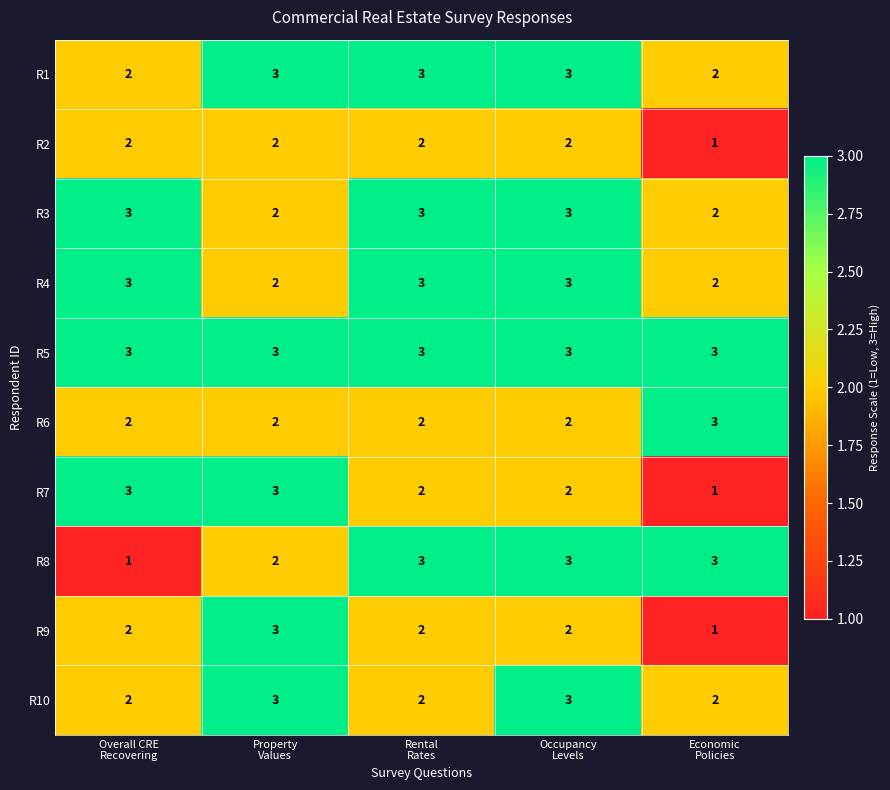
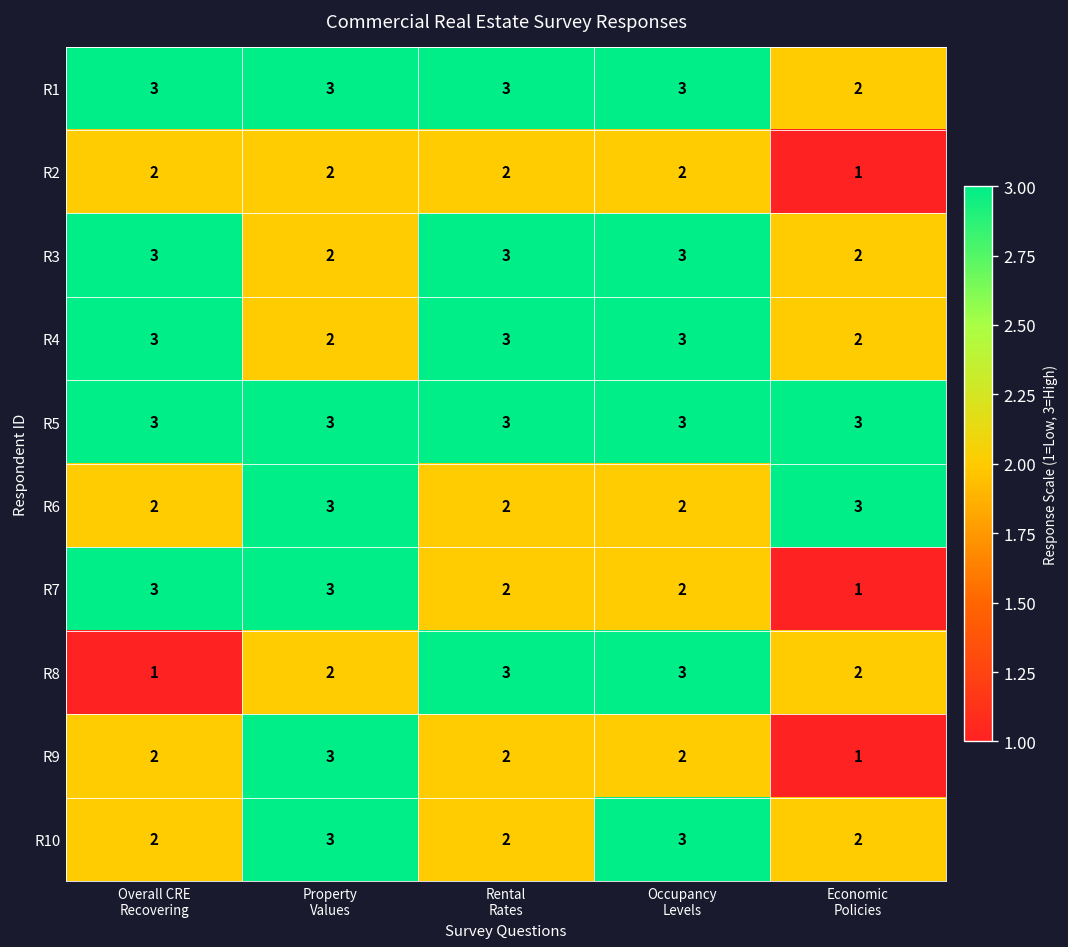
  {
    "R1": {
-     "Overall CRE Recovering": 2,
+     "Overall CRE Recovering": 3,
      "Property Values": 3,
      "Rental Rates": 3,
      "Occupancy Levels": 3,
      "Economic Policies": 2
    },
    "R2": {
      "Overall CRE Recovering": 2,
      "Property Values": 2,
      "Rental Rates": 2,
      "Occupancy Levels": 2,
      "Economic Policies": 1
    },
    "R3": {
      "Overall CRE Recovering": 3,
      "Property Values": 2,
      "Rental Rates": 3,
      "Occupancy Levels": 3,
      "Economic Policies": 2
    },
    "R4": {
      "Overall CRE Recovering": 3,
      "Property Values": 2,
      "Rental Rates": 3,
      "Occupancy Levels": 3,
      "Economic Policies": 2
    },
    "R5": {
      "Overall CRE Recovering": 3,
      "Property Values": 3,
      "Rental Rates": 3,
      "Occupancy Levels": 3,
      "Economic Policies": 3
    },
    "R6": {
      "Overall CRE Recovering": 2,
-     "Property Values": 2,
+     "Property Values": 3,
      "Rental Rates": 2,
      "Occupancy Levels": 2,
      "Economic Policies": 3
    },
    "R7": {
      "Overall CRE Recovering": 3,
      "Property Values": 3,
      "Rental Rates": 2,
      "Occupancy Levels": 2,
      "Economic Policies": 1
    },
    "R8": {
      "Overall CRE Recovering": 1,
      "Property Values": 2,
      "Rental Rates": 3,
      "Occupancy Levels": 3,
-     "Economic Policies": 3
+     "Economic Policies": 2
    },
    "R9": {
      "Overall CRE Recovering": 2,
      "Property Values": 3,
      "Rental Rates": 2,
      "Occupancy Levels": 2,
      "Economic Policies": 1
    },
    "R10": {
      "Overall CRE Recovering": 2,
      "Property Values": 3,
      "Rental Rates": 2,
      "Occupancy Levels": 3,
      "Economic Policies": 2
    }
  }
